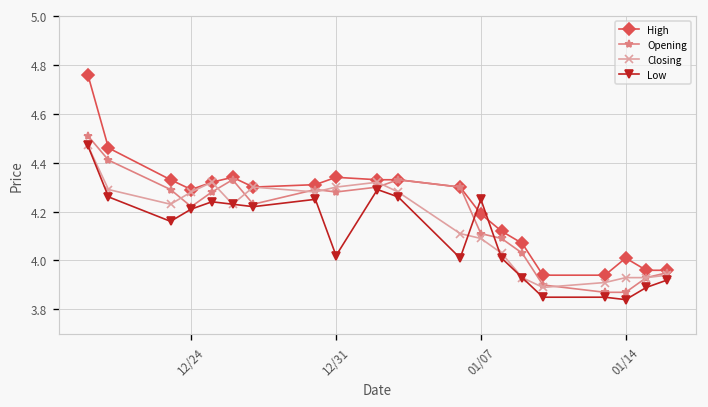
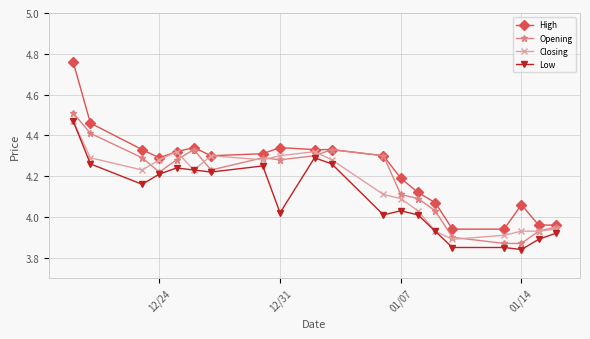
  {
    "High": {
      "12/31": 4.34,
      "01/07": 4.19,
-     "01/14": 4.01
+     "01/14": 4.06
    },
    "Low": {
      "12/31": 4.02,
-     "01/07": 4.25,
+     "01/07": 4.03,
      "01/14": 3.84
    }
  }
